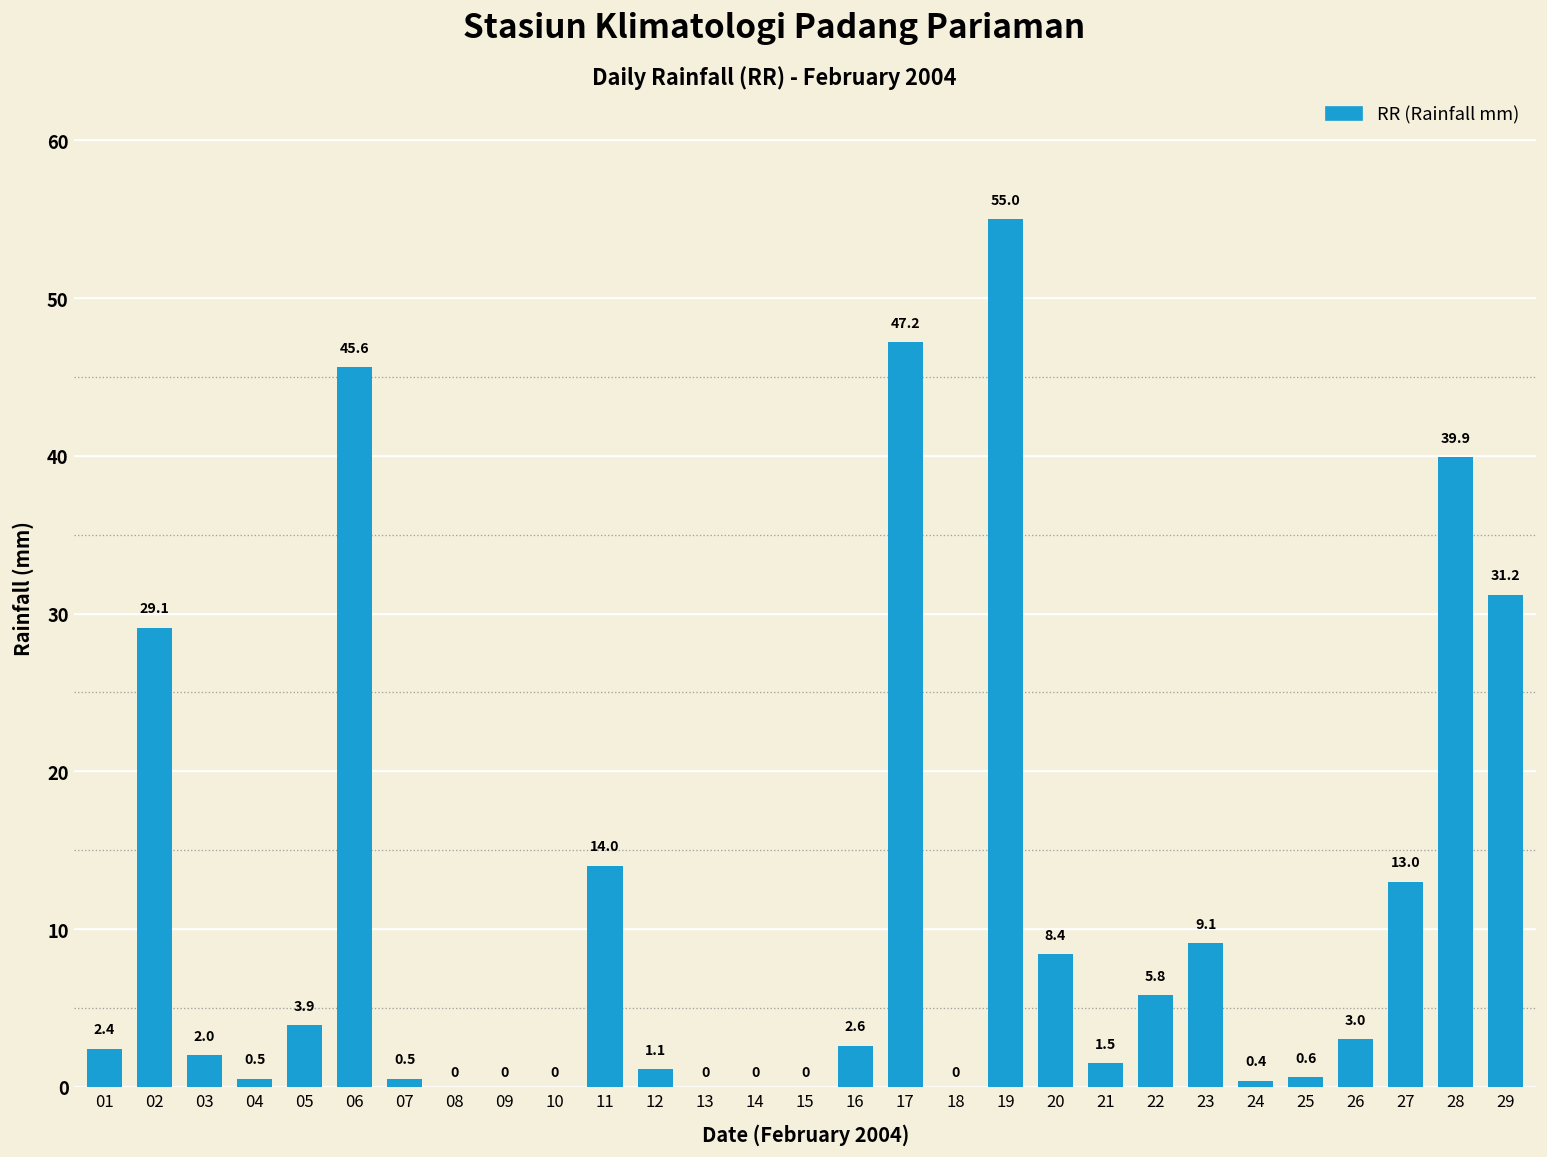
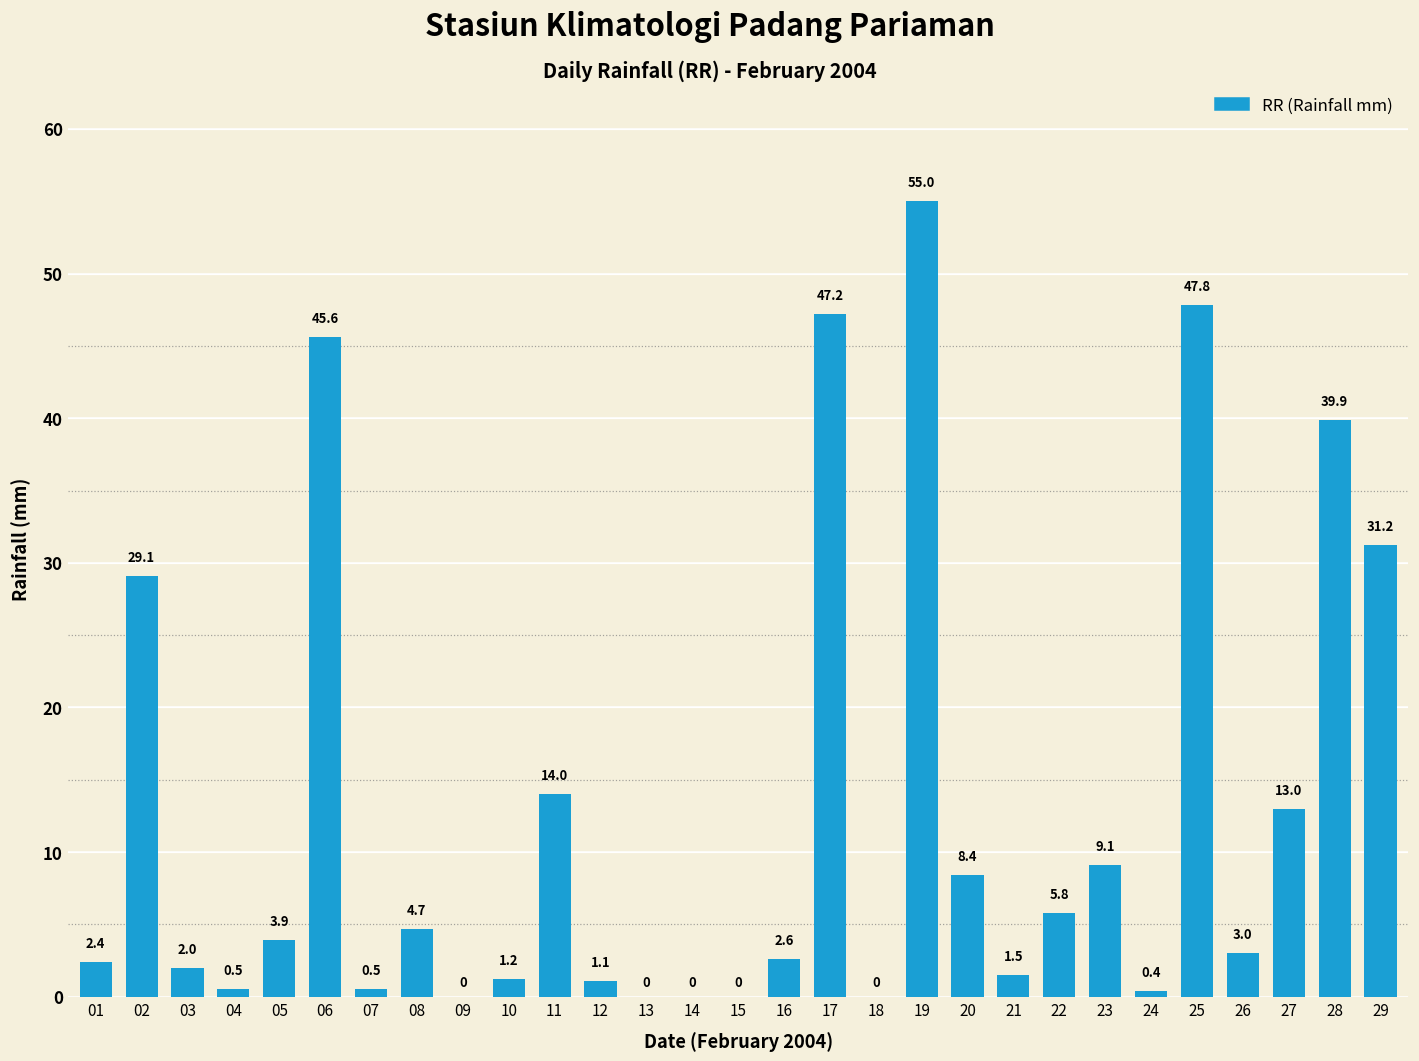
  {
    "01": 2.4,
    "02": 29.1,
    "03": 2.0,
    "04": 0.5,
    "05": 3.9,
    "06": 45.6,
    "07": 0.5,
-   "08": 0,
+   "08": 4.7,
    "09": 0,
-   "10": 0,
+   "10": 1.2,
    "11": 14.0,
    "12": 1.1,
    "13": 0,
    "14": 0,
    "15": 0,
    "16": 2.6,
    "17": 47.2,
    "18": 0,
    "19": 55.0,
    "20": 8.4,
    "21": 1.5,
    "22": 5.8,
    "23": 9.1,
    "24": 0.4,
-   "25": 0.6,
+   "25": 47.8,
    "26": 3.0,
    "27": 13.0,
    "28": 39.9,
    "29": 31.2
  }
